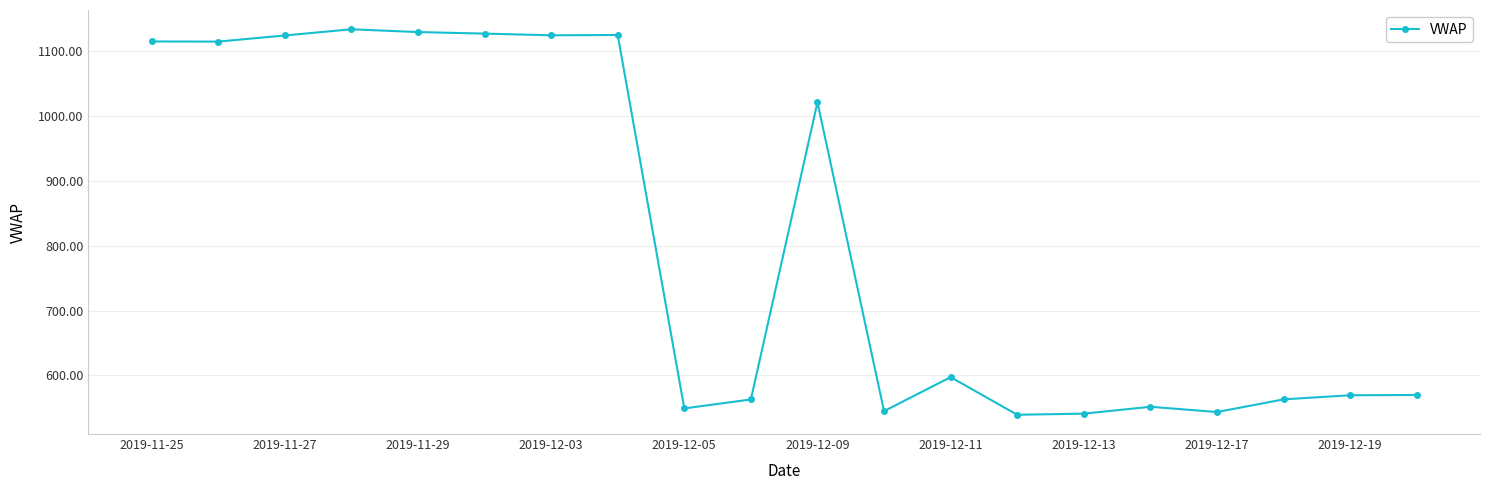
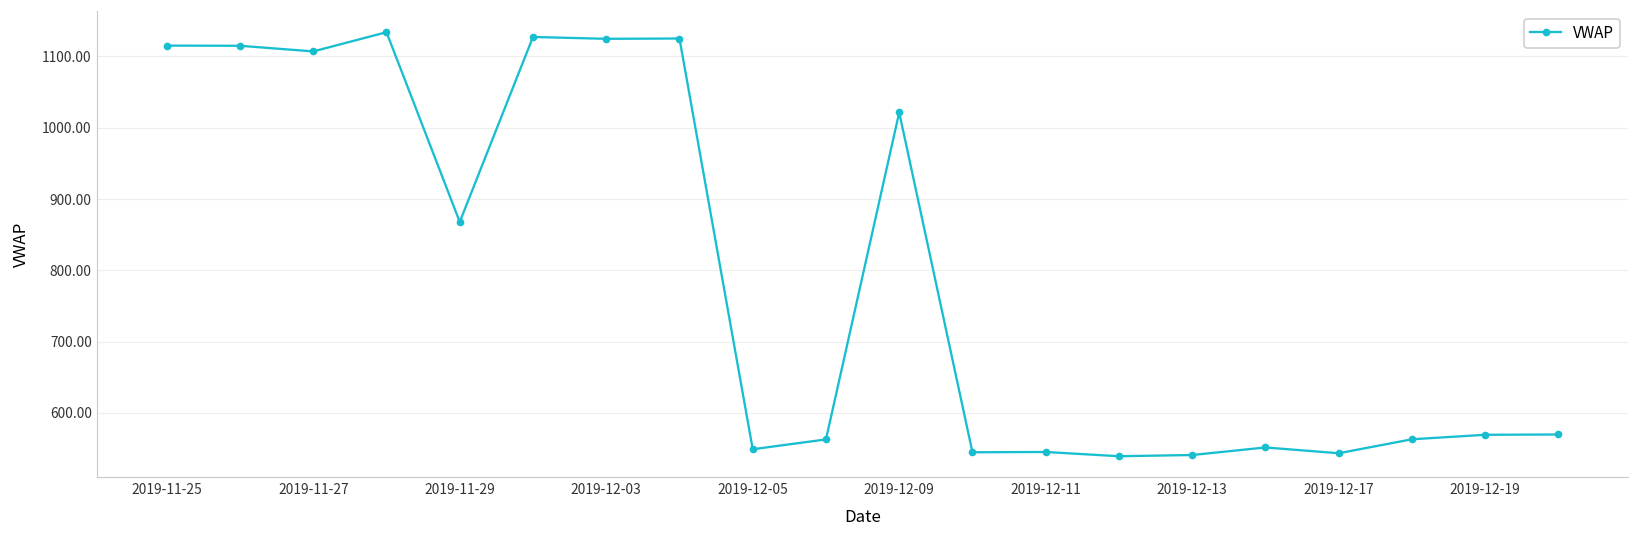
  {
    "2019-11-25": 1120,
-   "2019-11-27": 1120,
-   "2019-11-29": 1130,
+   "2019-11-27": 1110,
+   "2019-11-29": 870,
    "2019-12-03": 1120,
    "2019-12-05": 550,
    "2019-12-09": 1020,
-   "2019-12-11": 600,
+   "2019-12-11": 550,
    "2019-12-13": 540,
    "2019-12-17": 540,
    "2019-12-19": 570
  }
